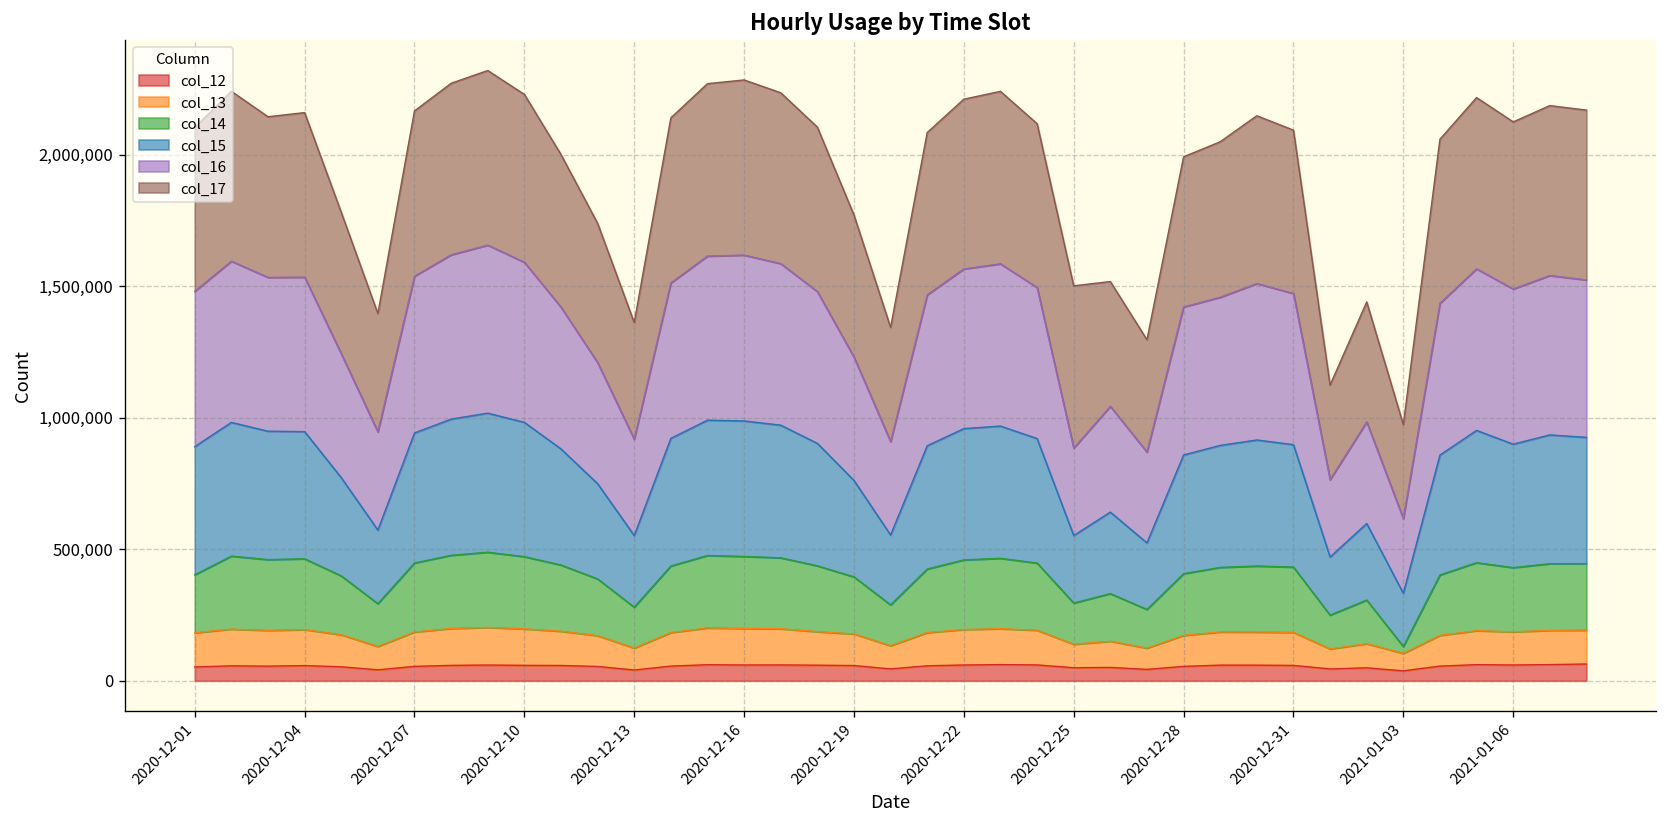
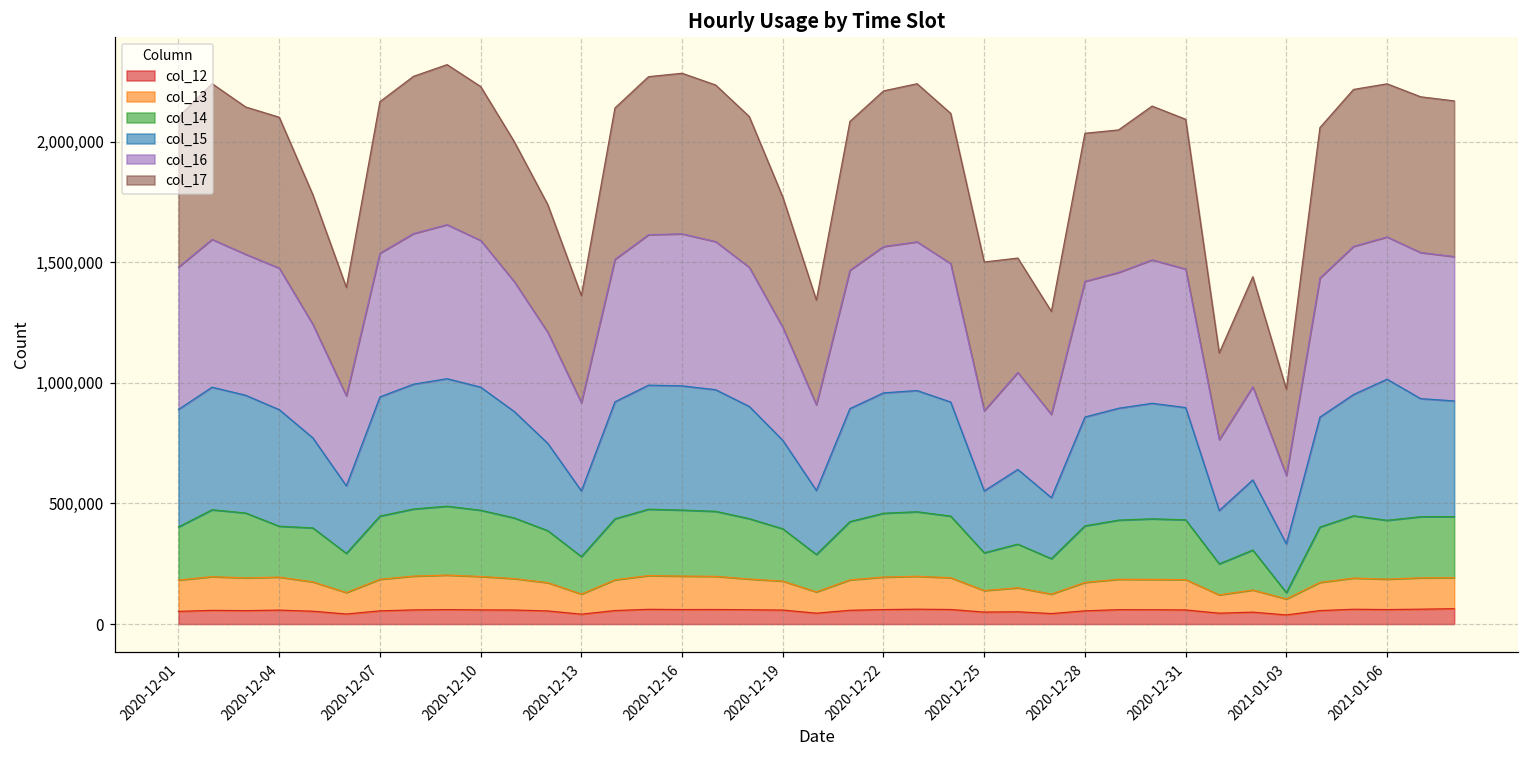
  {
    "col_12": {
      "2020-12-01": "50,000",
      "2020-12-04": "60,000",
      "2020-12-07": "50,000",
      "2020-12-10": "60,000",
      "2020-12-13": "40,000",
      "2020-12-16": "60,000",
      "2020-12-19": "60,000",
      "2020-12-22": "60,000",
      "2020-12-25": "50,000",
      "2020-12-28": "50,000",
      "2020-12-31": "60,000",
      "2021-01-03": "40,000",
      "2021-01-06": "60,000"
    },
    "col_13": {
      "2020-12-01": "130,000",
      "2020-12-04": "140,000",
      "2020-12-07": "130,000",
      "2020-12-10": "140,000",
      "2020-12-13": "80,000",
      "2020-12-16": "140,000",
      "2020-12-19": "120,000",
      "2020-12-22": "130,000",
      "2020-12-25": "90,000",
      "2020-12-28": "120,000",
      "2020-12-31": "130,000",
      "2021-01-03": "70,000",
      "2021-01-06": "130,000"
    },
    "col_14": {
      "2020-12-01": "220,000",
-     "2020-12-04": "270,000",
+     "2020-12-04": "210,000",
      "2020-12-07": "260,000",
      "2020-12-10": "270,000",
      "2020-12-13": "160,000",
      "2020-12-16": "270,000",
      "2020-12-19": "220,000",
      "2020-12-22": "260,000",
      "2020-12-25": "160,000",
      "2020-12-28": "230,000",
      "2020-12-31": "250,000",
      "2021-01-03": "30,000",
      "2021-01-06": "240,000"
    },
    "col_15": {
      "2020-12-01": "490,000",
      "2020-12-04": "480,000",
      "2020-12-07": "490,000",
      "2020-12-10": "510,000",
      "2020-12-13": "270,000",
      "2020-12-16": "510,000",
      "2020-12-19": "370,000",
      "2020-12-22": "500,000",
      "2020-12-25": "260,000",
      "2020-12-28": "450,000",
      "2020-12-31": "470,000",
      "2021-01-03": "200,000",
-     "2021-01-06": "470,000"
+     "2021-01-06": "580,000"
    },
    "col_16": {
      "2020-12-01": "590,000",
      "2020-12-04": "590,000",
      "2020-12-07": "600,000",
      "2020-12-10": "610,000",
      "2020-12-13": "370,000",
      "2020-12-16": "630,000",
      "2020-12-19": "470,000",
      "2020-12-22": "610,000",
      "2020-12-25": "330,000",
      "2020-12-28": "560,000",
      "2020-12-31": "570,000",
      "2021-01-03": "280,000",
      "2021-01-06": "590,000"
    },
    "col_17": {
      "2020-12-04": "630,000",
      "2020-12-07": "630,000",
      "2020-12-10": "640,000",
      "2020-12-13": "440,000",
      "2020-12-16": "670,000",
      "2020-12-19": "540,000",
      "2020-12-22": "650,000",
      "2020-12-25": "620,000",
-     "2020-12-28": "570,000",
+     "2020-12-28": "610,000",
      "2020-12-31": "620,000",
      "2021-01-03": "360,000",
      "2021-01-06": "630,000"
    }
  }
